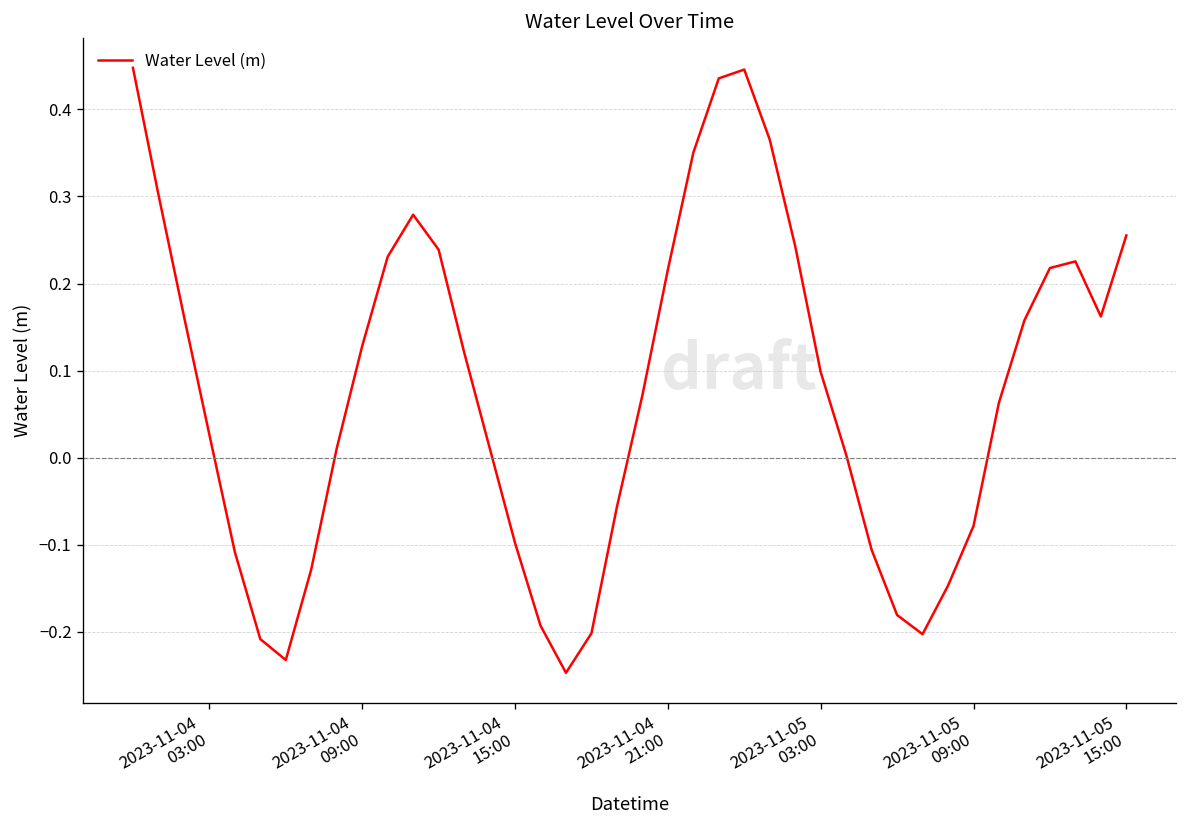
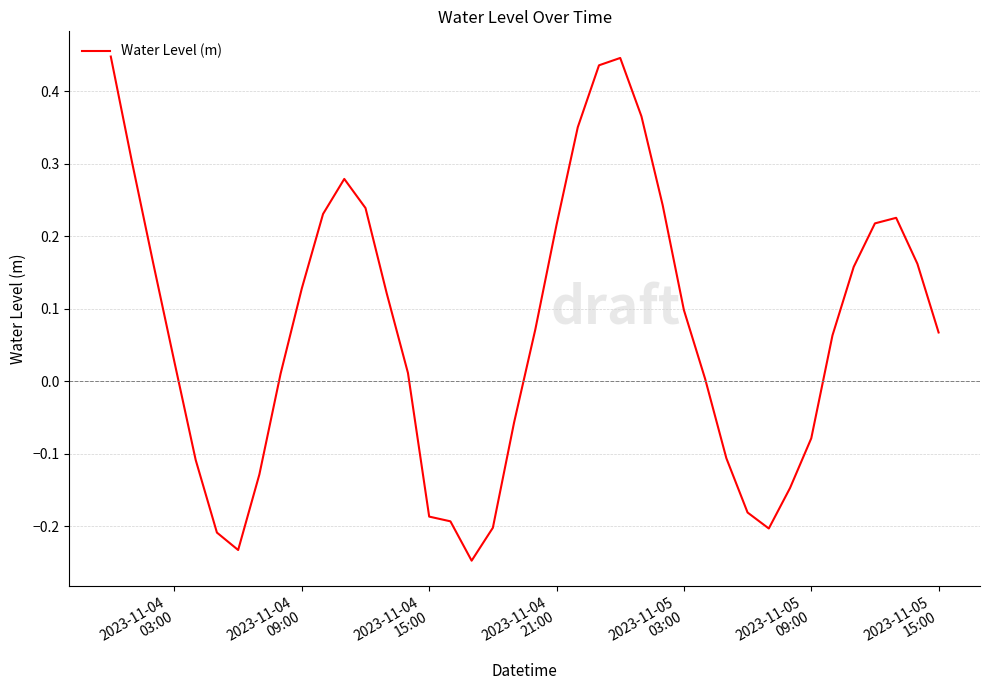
  {
    "2023-11-04 03:00": 0.03,
    "2023-11-04 09:00": 0.13,
-   "2023-11-04 15:00": -0.10,
+   "2023-11-04 15:00": -0.19,
    "2023-11-04 21:00": 0.22,
    "2023-11-05 03:00": 0.10,
    "2023-11-05 09:00": -0.08,
-   "2023-11-05 15:00": 0.26
+   "2023-11-05 15:00": 0.07
  }
